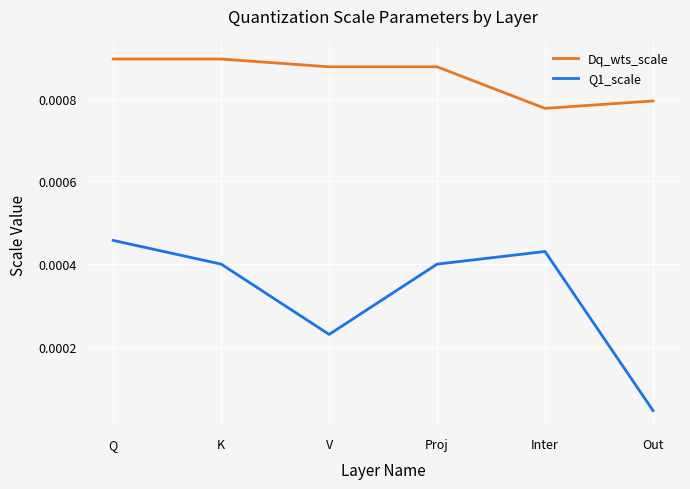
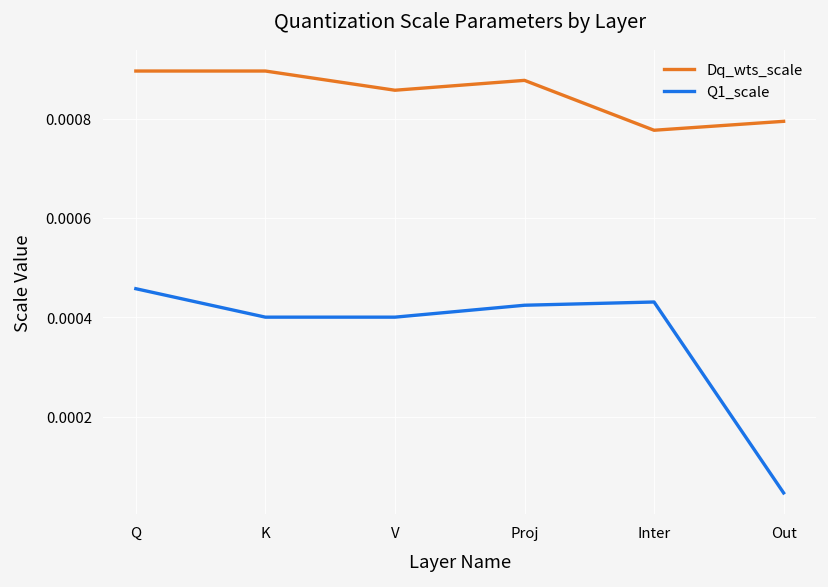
  {
    "Dq_wts_scale": {
      "Q": 0.00090,
      "K": 0.00090,
-     "V": 0.00088,
+     "V": 0.00086,
      "Proj": 0.00088,
      "Inter": 0.00078,
      "Out": 0.00079
    },
    "Q1_scale": {
      "Q": 0.00046,
      "K": 0.00040,
-     "V": 0.00023,
-     "Proj": 0.00040,
+     "V": 0.00040,
+     "Proj": 0.00042,
      "Inter": 0.00043,
      "Out": 0.00005
    }
  }
